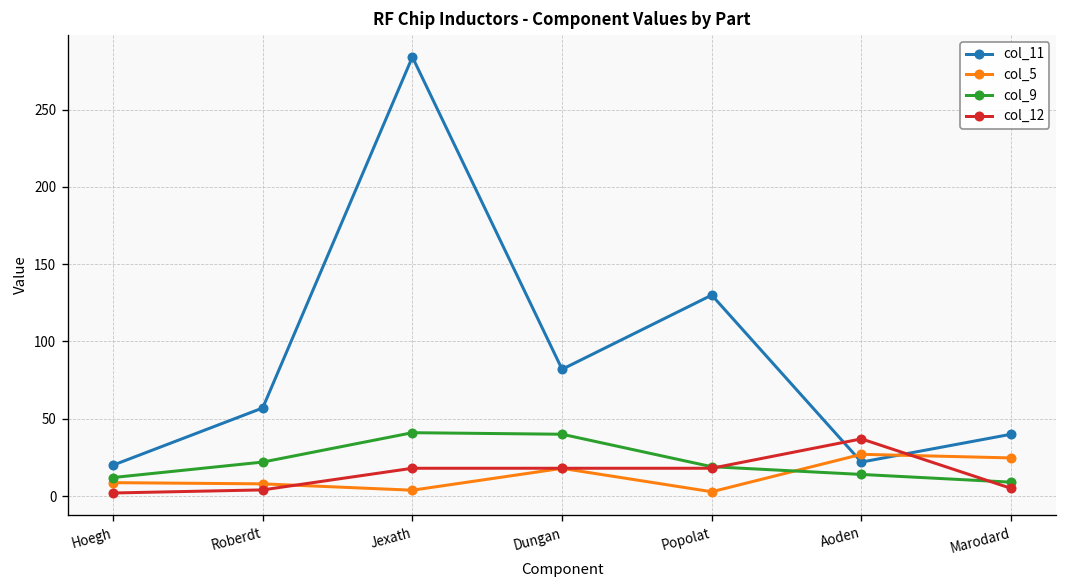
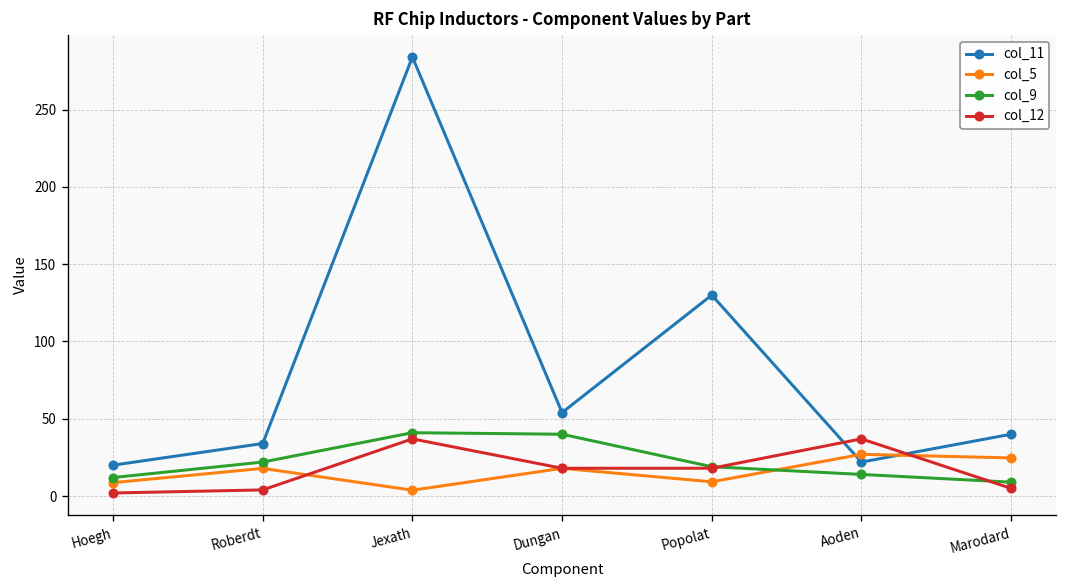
  {
    "col_11": {
      "Hoegh": 20,
-     "Roberdt": 57,
+     "Roberdt": 34,
      "Jexath": 284,
-     "Dungan": 82,
+     "Dungan": 54,
      "Popolat": 130,
      "Aoden": 22,
      "Marodard": 40
    },
    "col_5": {
      "Hoegh": 9,
-     "Roberdt": 8,
+     "Roberdt": 18,
      "Jexath": 4,
-     "Popolat": 3,
+     "Popolat": 9,
      "Aoden": 27,
      "Marodard": 25
    },
    "col_9": {
      "Hoegh": 12,
      "Roberdt": 22,
      "Jexath": 41,
      "Dungan": 40,
      "Aoden": 14,
      "Marodard": 9
    },
    "col_12": {
      "Hoegh": 2,
      "Roberdt": 4,
-     "Jexath": 18,
+     "Jexath": 37,
      "Aoden": 37,
      "Marodard": 5
    }
  }
